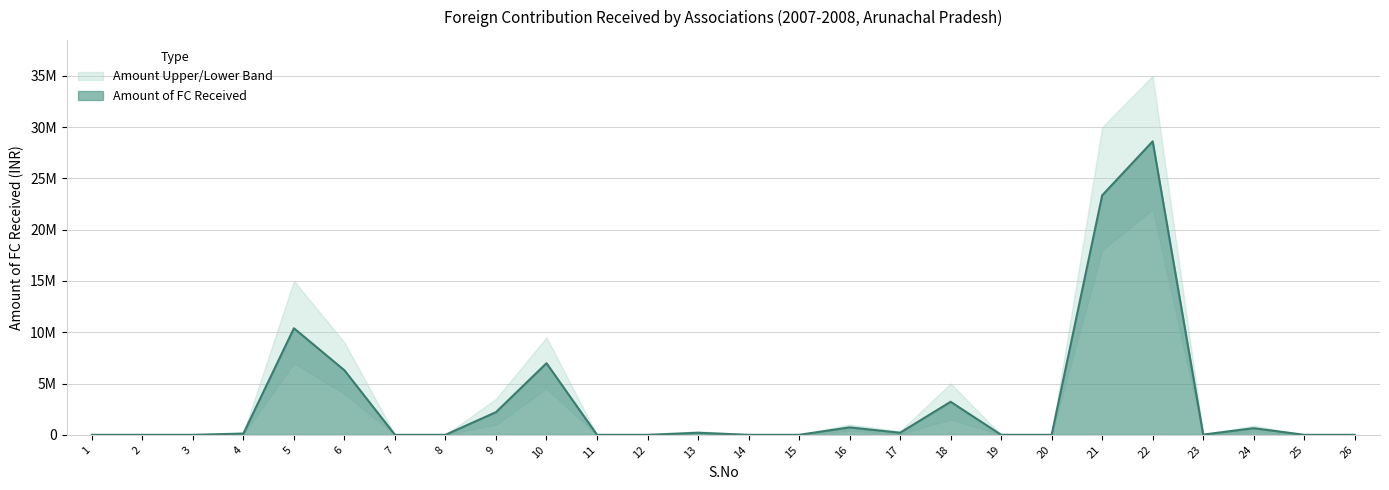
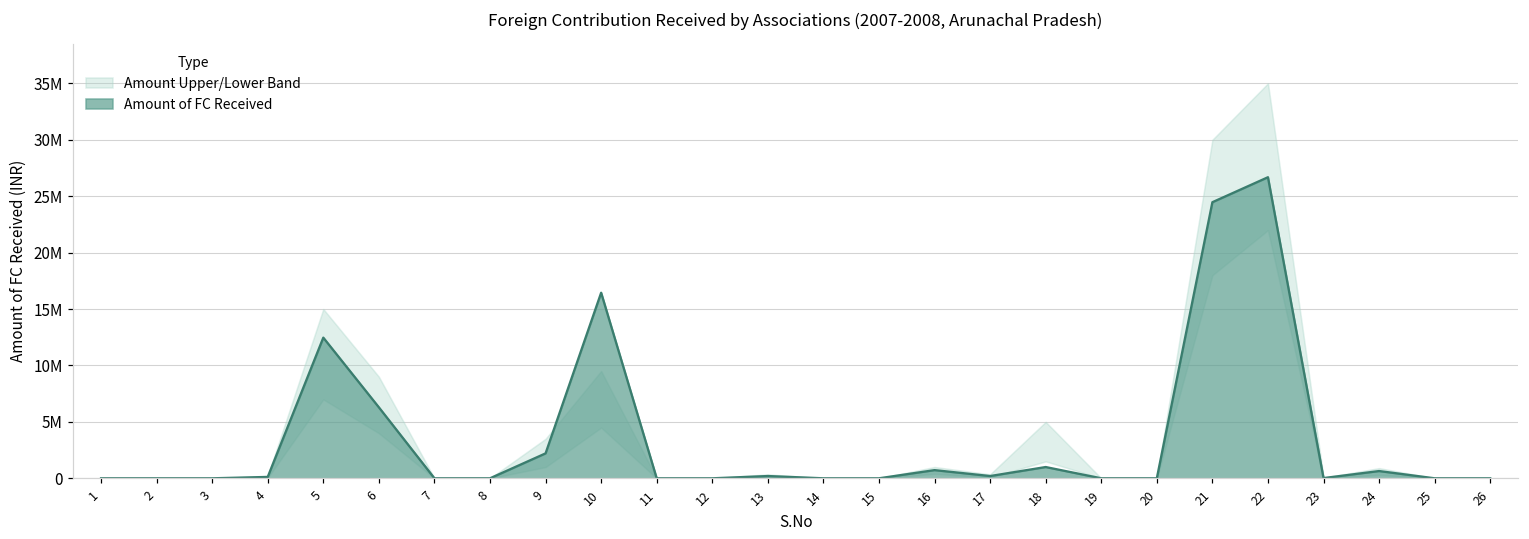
  {
    "Amount of FC Received": {
-     "5": 10400000,
+     "5": 12500000,
      "6": 6300000,
      "9": 2200000,
-     "10": 7000000,
+     "10": 16400000,
      "16": 700000,
-     "18": 3200000,
-     "21": 23300000,
-     "22": 28600000,
+     "18": 1000000,
+     "21": 24500000,
+     "22": 26700000,
      "24": 600000
    }
  }
